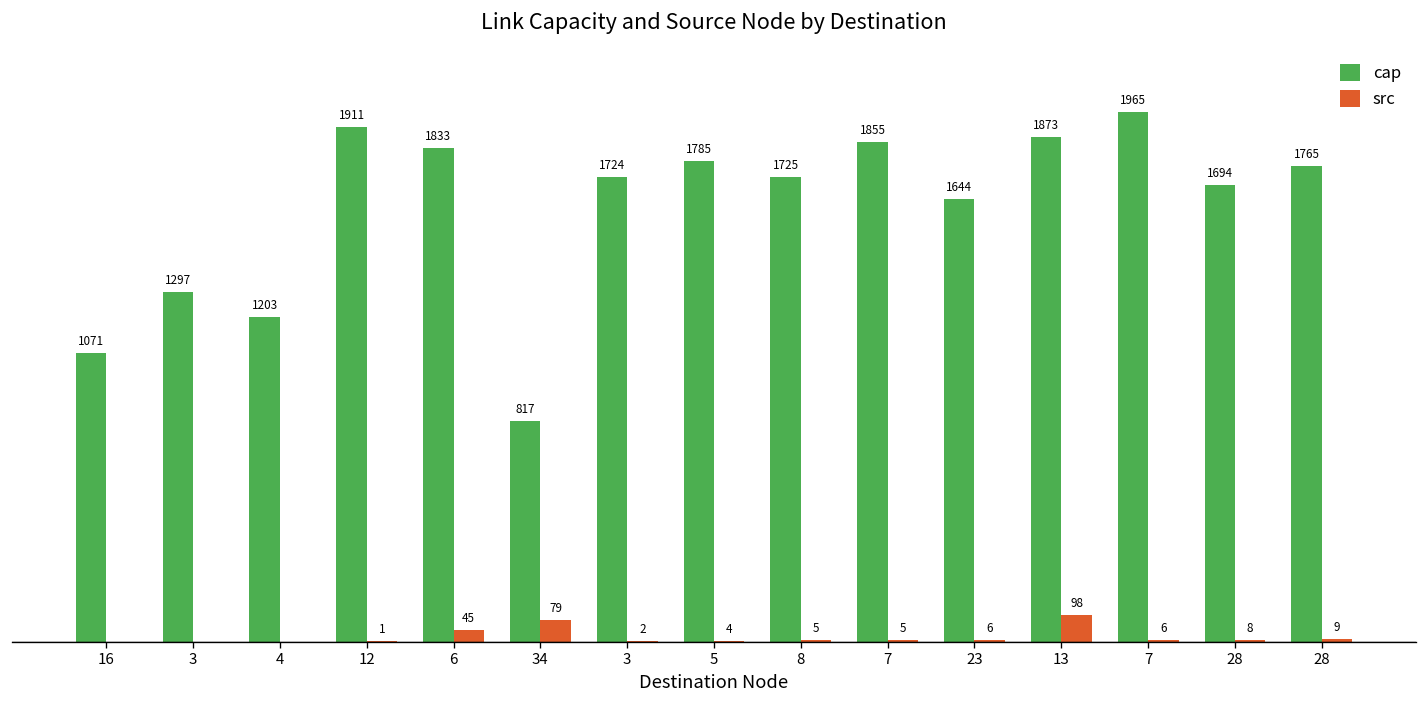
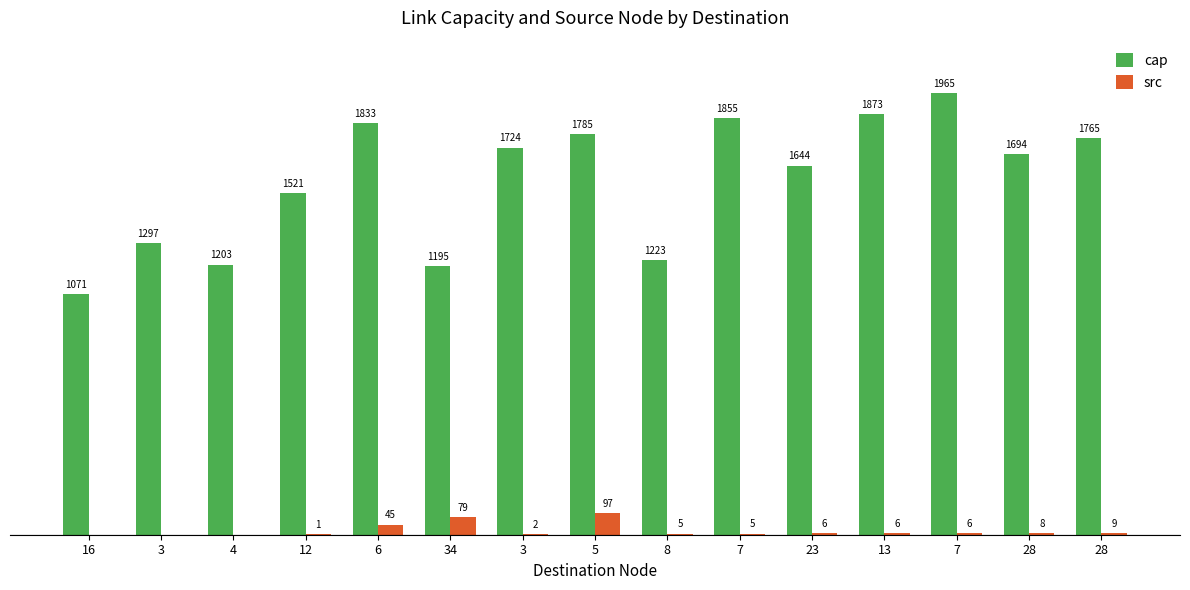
  {
    "cap": {
      "16": 1071,
      "4": 1203,
-     "12": 1911,
+     "12": 1521,
      "6": 1833,
-     "34": 817,
+     "34": 1195,
      "5": 1785,
-     "8": 1725,
+     "8": 1223,
      "23": 1644,
      "13": 1873
    },
    "src": {
      "12": 1,
      "6": 45,
      "34": 79,
-     "5": 4,
+     "5": 97,
      "8": 5,
      "23": 6,
-     "13": 98
+     "13": 6
    }
  }
